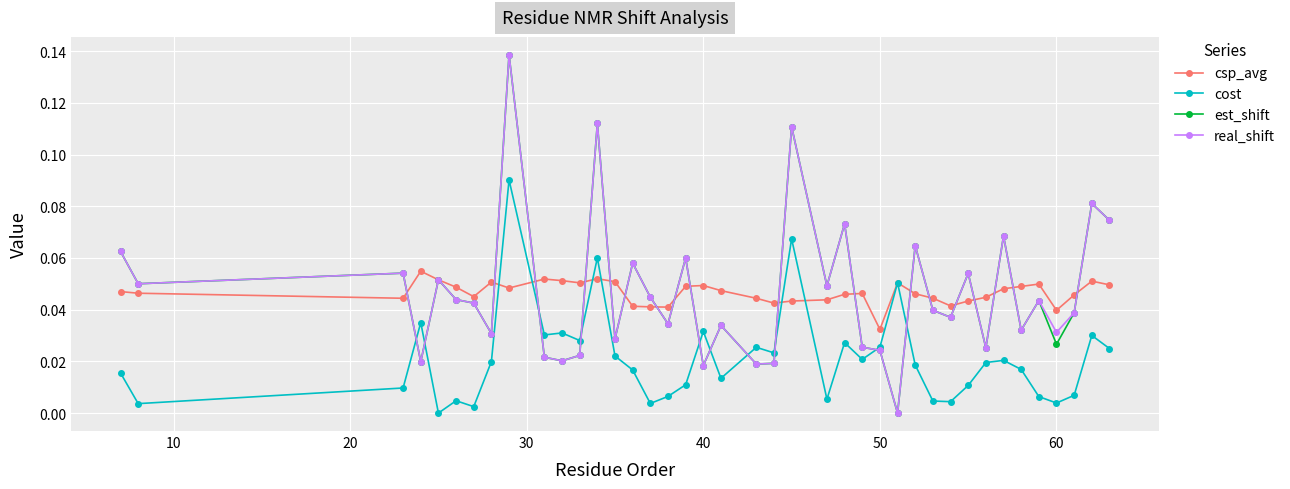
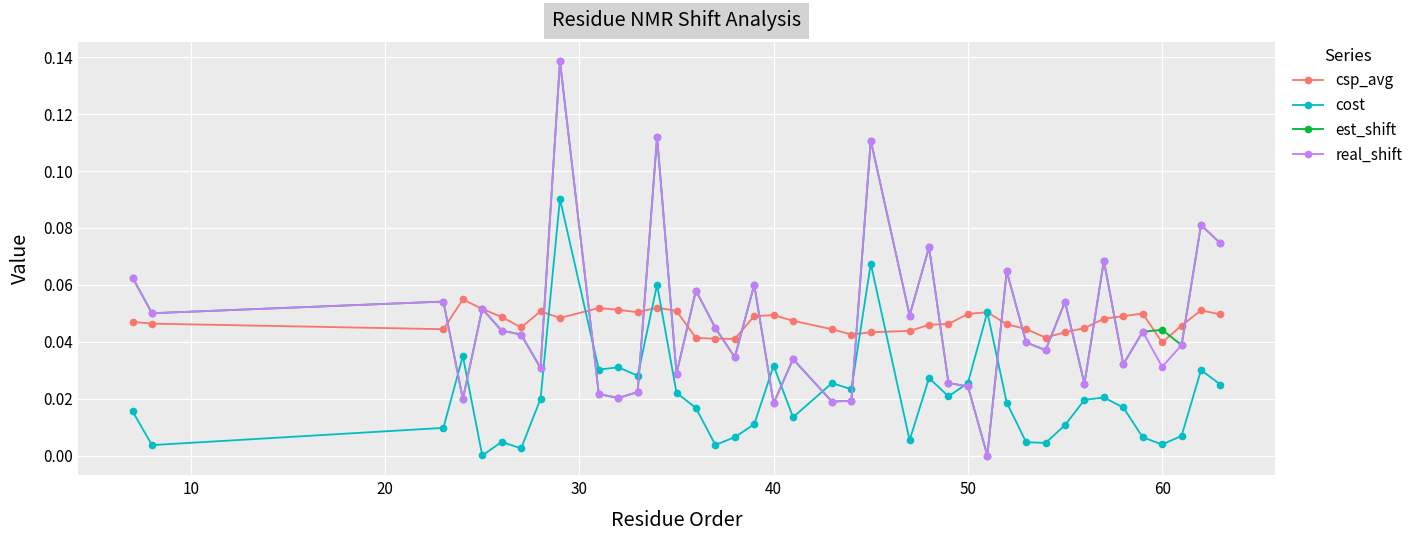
  {
    "csp_avg": {
      "40": 0.049,
-     "50": 0.032,
+     "50": 0.050,
      "60": 0.040
    },
    "cost": {
      "40": 0.032,
      "50": 0.026,
      "60": 0.004
    },
    "est_shift": {
-     "60": 0.027
+     "60": 0.044
    },
    "real_shift": {
      "60": 0.031
    }
  }
